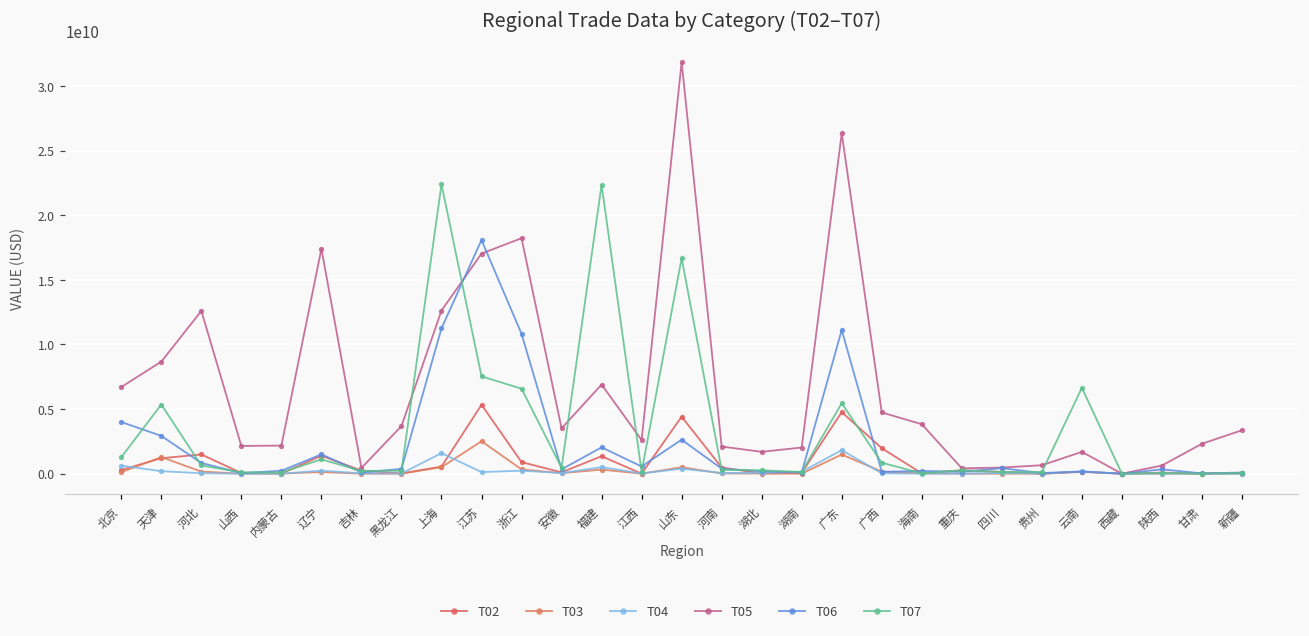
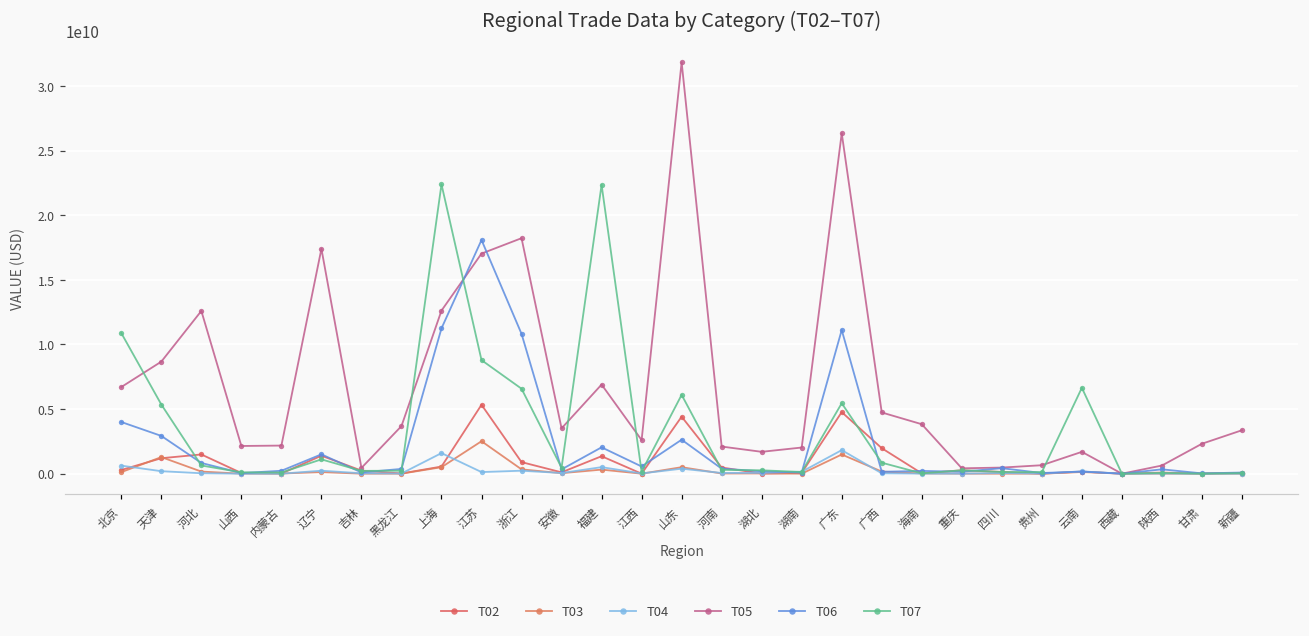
  {
    "T07": {
-     "北京": 1300000000,
+     "北京": 10900000000,
      "天津": 5400000000,
      "辽宁": 1100000000,
      "上海": 22400000000,
-     "江苏": 7500000000,
+     "江苏": 8800000000,
      "浙江": 6600000000,
      "福建": 22400000000,
-     "山东": 16700000000,
+     "山东": 6100000000,
      "广东": 5500000000,
      "广西": 800000000,
      "云南": 6600000000
    }
  }
